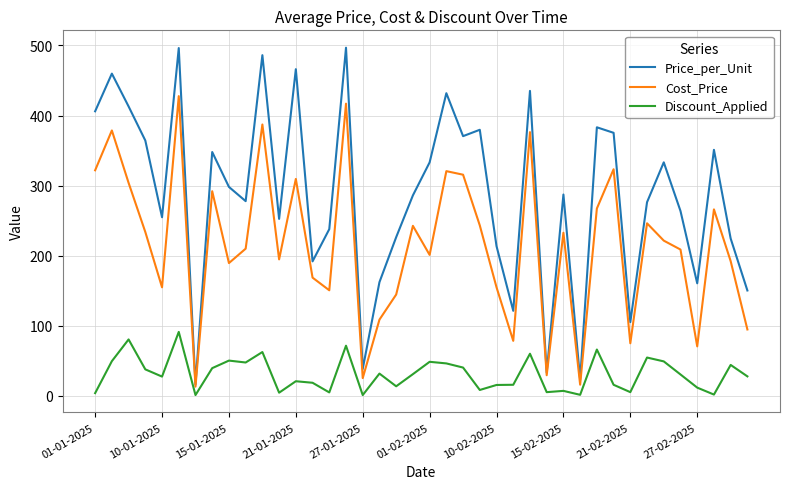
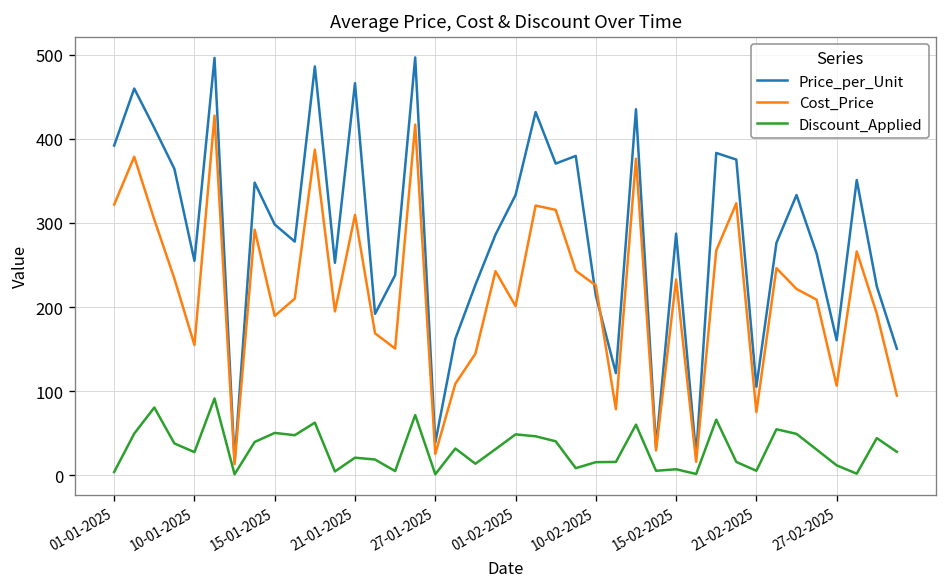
  {
    "Price_per_Unit": {
-     "01-01-2025": 410,
+     "01-01-2025": 390,
      "10-01-2025": 250,
      "15-01-2025": 300,
      "21-01-2025": 470,
      "27-01-2025": 40,
      "01-02-2025": 330,
      "10-02-2025": 210,
      "15-02-2025": 290,
      "21-02-2025": 110,
      "27-02-2025": 160
    },
    "Cost_Price": {
      "01-01-2025": 320,
      "10-01-2025": 150,
      "15-01-2025": 190,
      "21-01-2025": 310,
      "27-01-2025": 30,
      "01-02-2025": 200,
-     "10-02-2025": 150,
+     "10-02-2025": 230,
      "15-02-2025": 230,
      "21-02-2025": 80,
-     "27-02-2025": 70
+     "27-02-2025": 110
    },
    "Discount_Applied": {
      "01-01-2025": 0,
      "10-01-2025": 30,
      "15-01-2025": 50,
      "21-01-2025": 20,
      "27-01-2025": 0,
      "01-02-2025": 50,
      "10-02-2025": 20,
      "15-02-2025": 10,
      "21-02-2025": 10,
      "27-02-2025": 10
    }
  }
